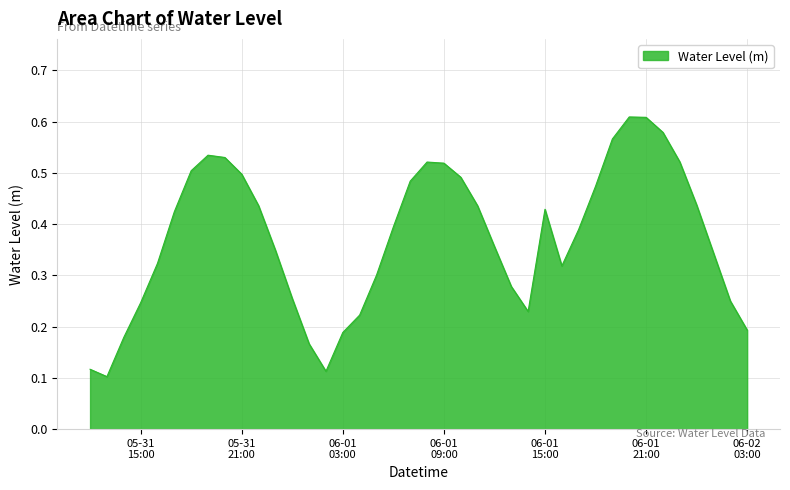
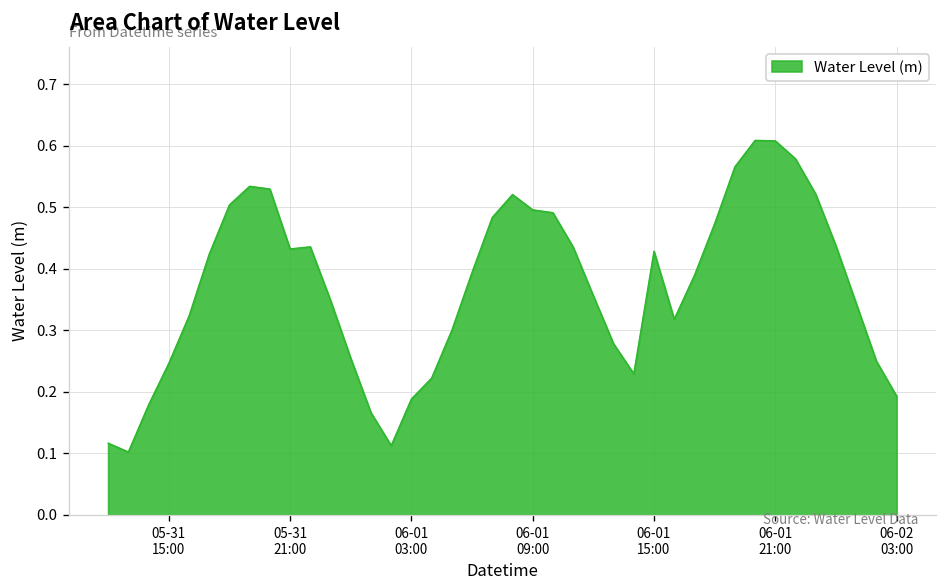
  {
    "05-31 15:00": 0.25,
-   "05-31 21:00": 0.50,
+   "05-31 21:00": 0.43,
    "06-01 03:00": 0.19,
-   "06-01 09:00": 0.52,
+   "06-01 09:00": 0.50,
    "06-01 15:00": 0.43,
    "06-01 21:00": 0.61,
    "06-02 03:00": 0.19
  }
